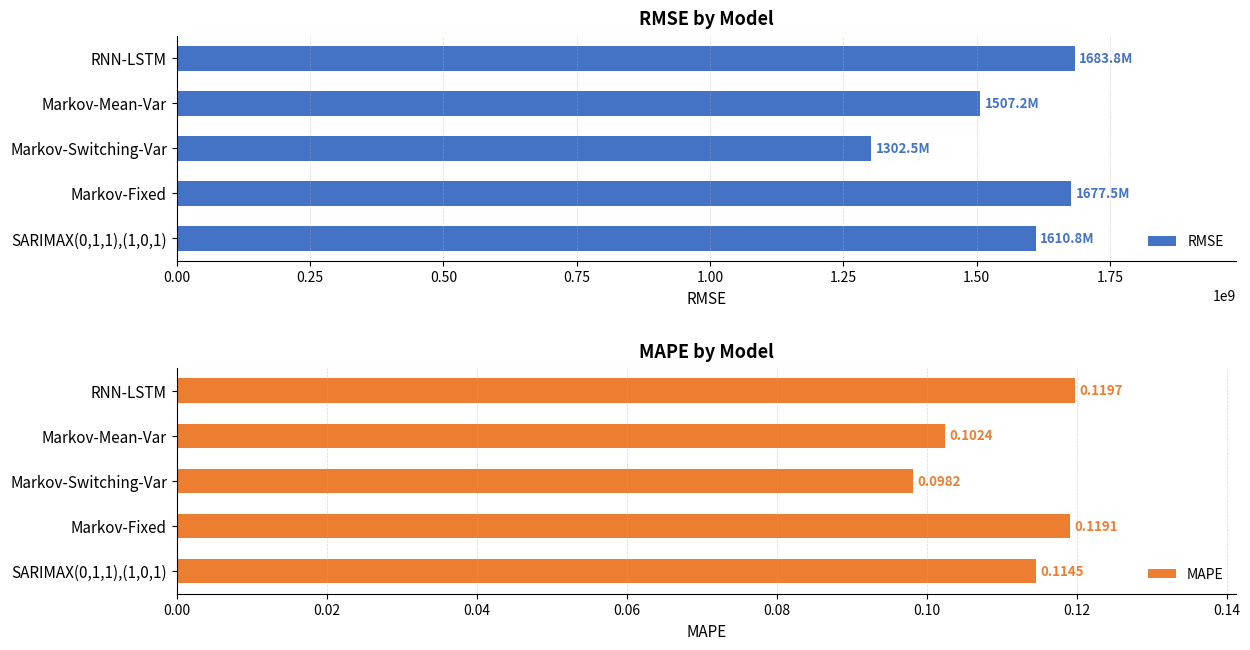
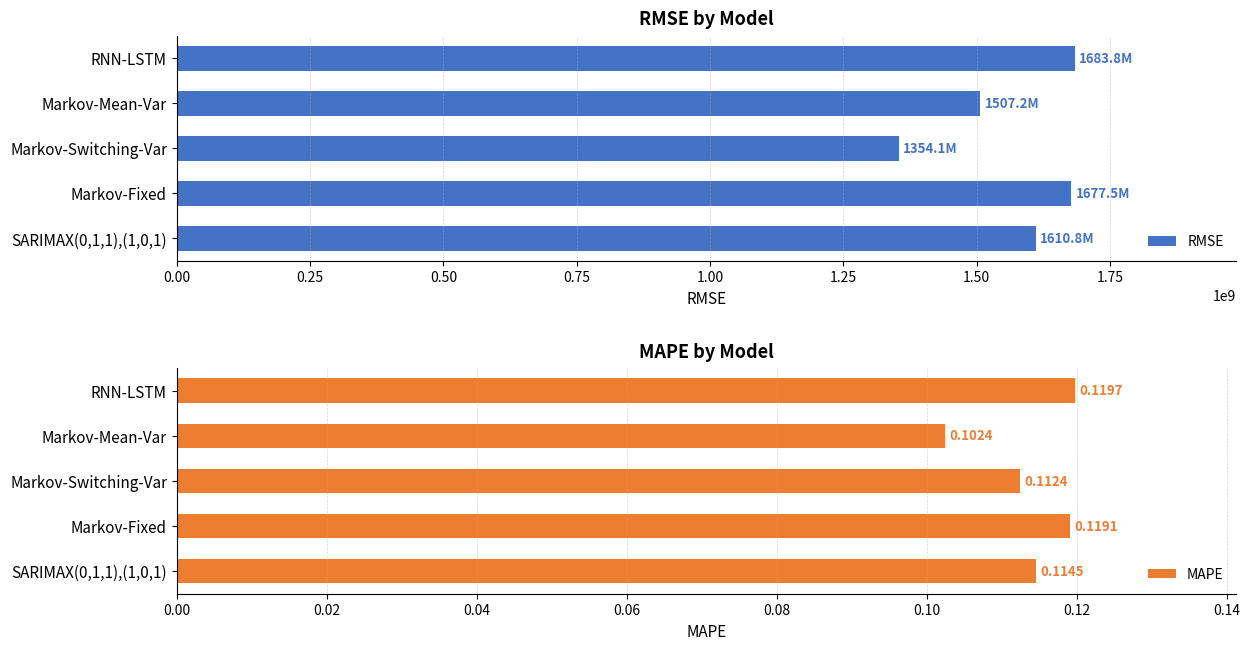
  {
    "RMSE by Model": {
      "RNN-LSTM": "1683.8M",
      "Markov-Mean-Var": "1507.2M",
-     "Markov-Switching-Var": "1302.5M",
+     "Markov-Switching-Var": "1354.1M",
      "Markov-Fixed": "1677.5M",
      "SARIMAX(0,1,1),(1,0,1)": "1610.8M"
    },
    "MAPE by Model": {
      "RNN-LSTM": "0.1197",
      "Markov-Mean-Var": "0.1024",
-     "Markov-Switching-Var": "0.0982",
+     "Markov-Switching-Var": "0.1124",
      "Markov-Fixed": "0.1191",
      "SARIMAX(0,1,1),(1,0,1)": "0.1145"
    }
  }
